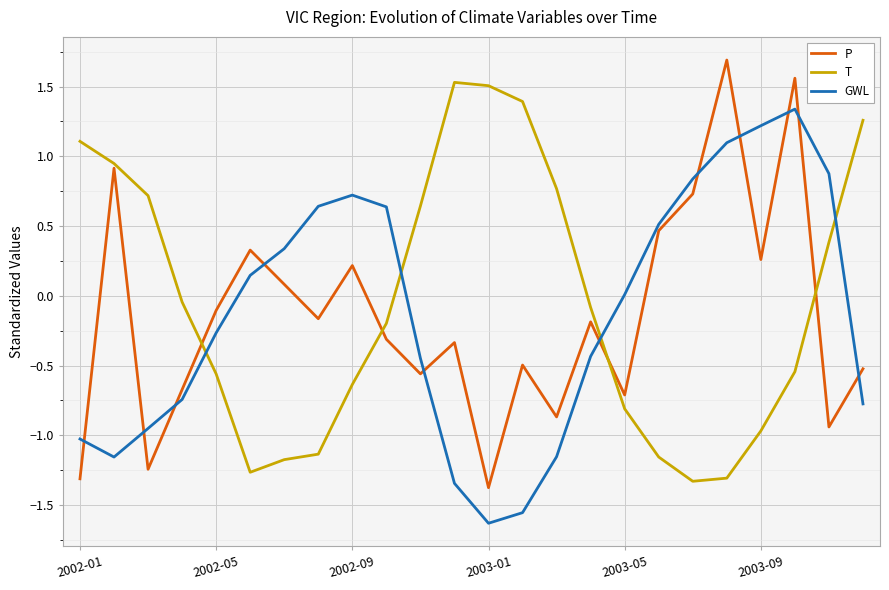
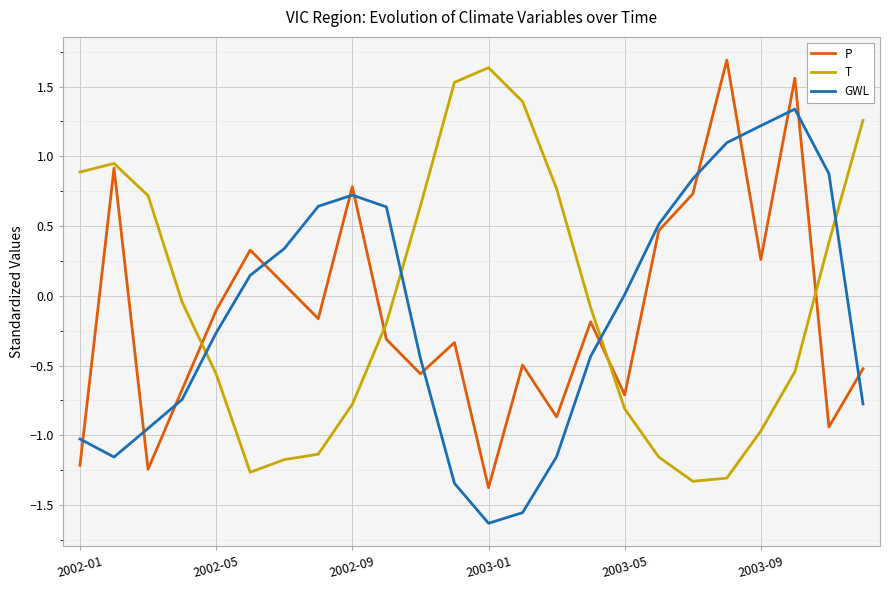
  {
    "P": {
-     "2002-01": -1.31,
+     "2002-01": -1.22,
      "2002-05": -0.10,
-     "2002-09": 0.22,
+     "2002-09": 0.78,
      "2003-01": -1.38,
      "2003-05": -0.71,
      "2003-09": 0.26
    },
    "T": {
-     "2002-01": 1.11,
+     "2002-01": 0.89,
      "2002-05": -0.56,
-     "2002-09": -0.64,
-     "2003-01": 1.51,
+     "2002-09": -0.78,
+     "2003-01": 1.64,
      "2003-05": -0.81,
      "2003-09": -0.97
    },
    "GWL": {
      "2002-01": -1.03,
      "2002-05": -0.27,
      "2002-09": 0.72,
      "2003-01": -1.63,
      "2003-05": 0.01,
      "2003-09": 1.22
    }
  }
